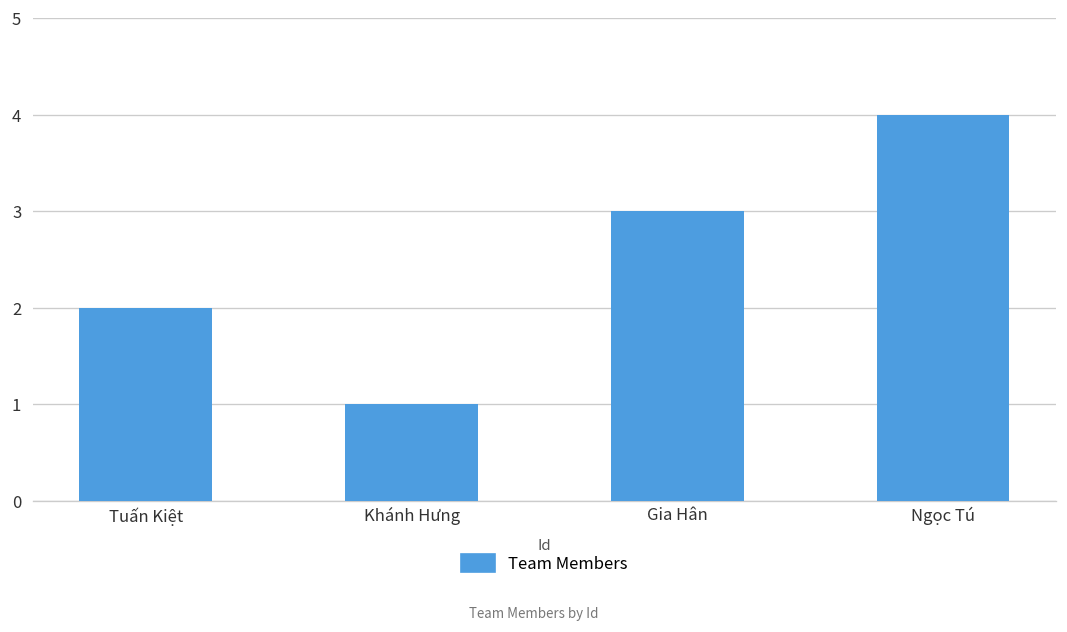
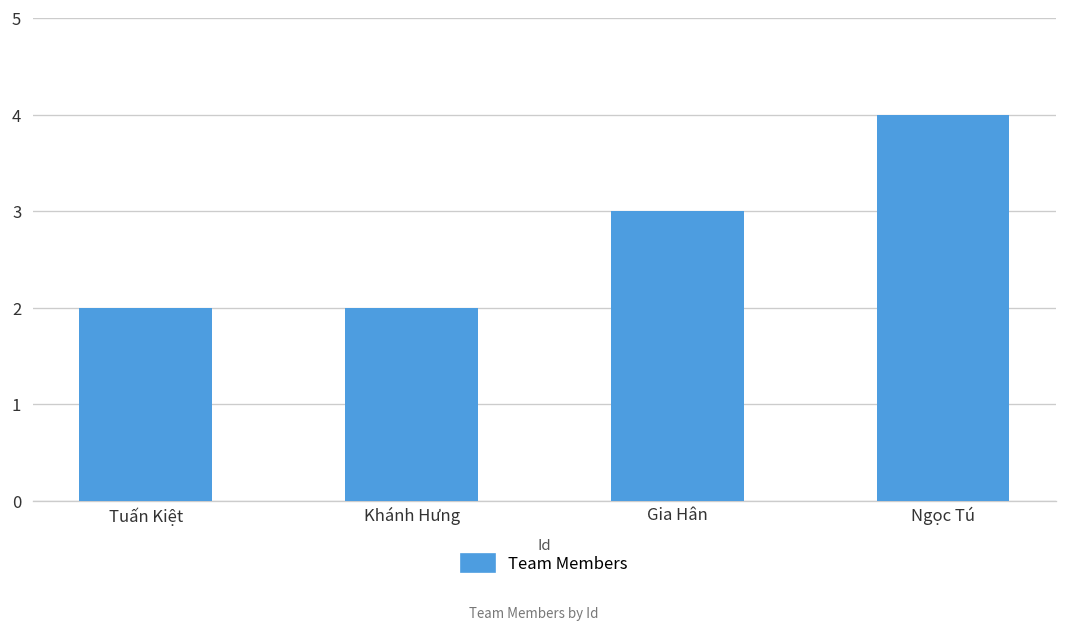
  {
    "Tuấn Kiệt": 2,
-   "Khánh Hưng": 1,
+   "Khánh Hưng": 2,
    "Gia Hân": 3,
    "Ngọc Tú": 4
  }
